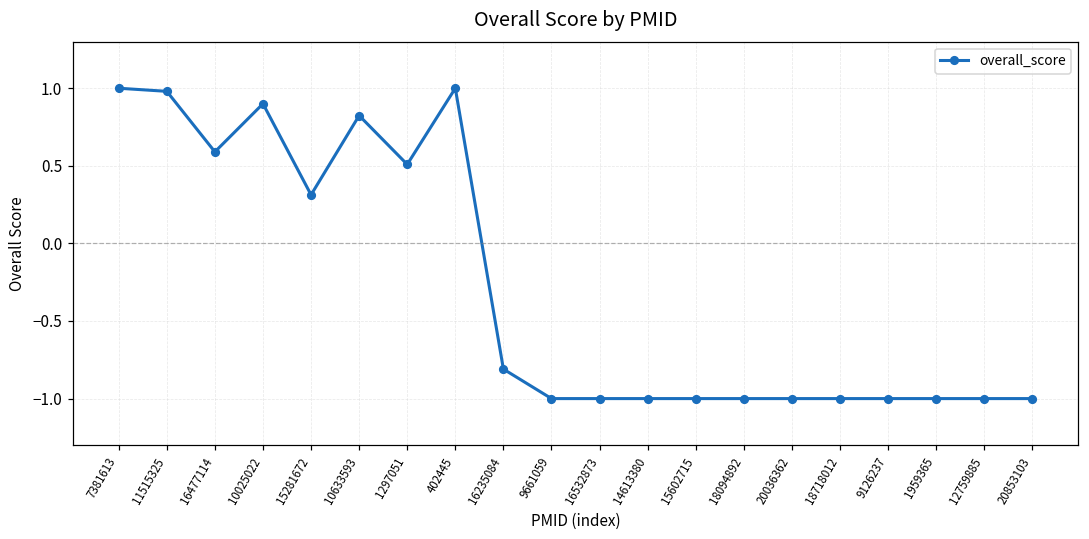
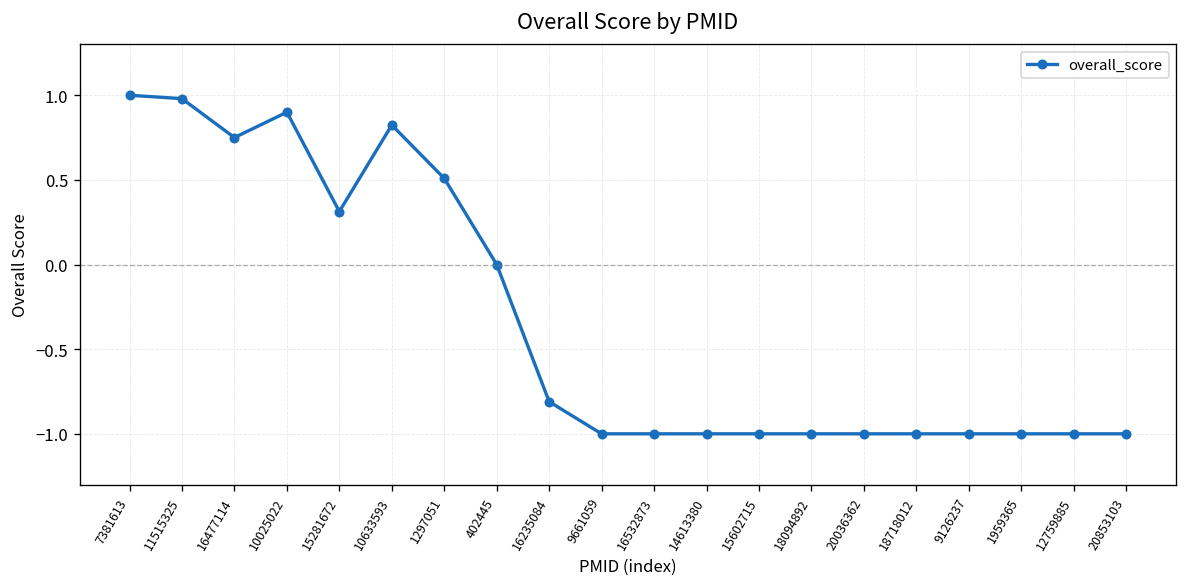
  {
    "7381613": 1.00,
    "11515325": 0.98,
-   "16477114": 0.59,
+   "16477114": 0.75,
    "10025022": 0.90,
    "15281672": 0.31,
    "10633593": 0.82,
    "1297051": 0.51,
-   "402445": 1,
+   "402445": 0,
    "16235084": -0.81,
    "9661059": -1.00,
    "16532873": -1.00,
    "14613380": -1.00,
    "15602715": -1.00,
    "18094892": -1.00,
    "20036362": -1.00,
    "18718012": -1.00,
    "9126237": -1.00,
    "1959365": -1.00,
    "12759885": -1.00,
    "20853103": -1.00
  }
